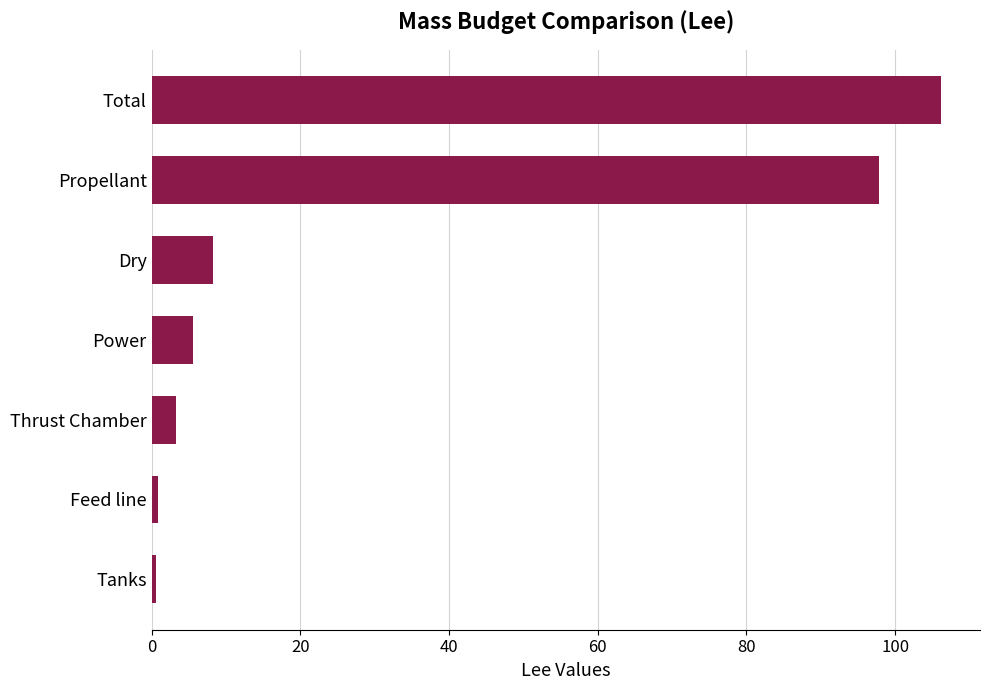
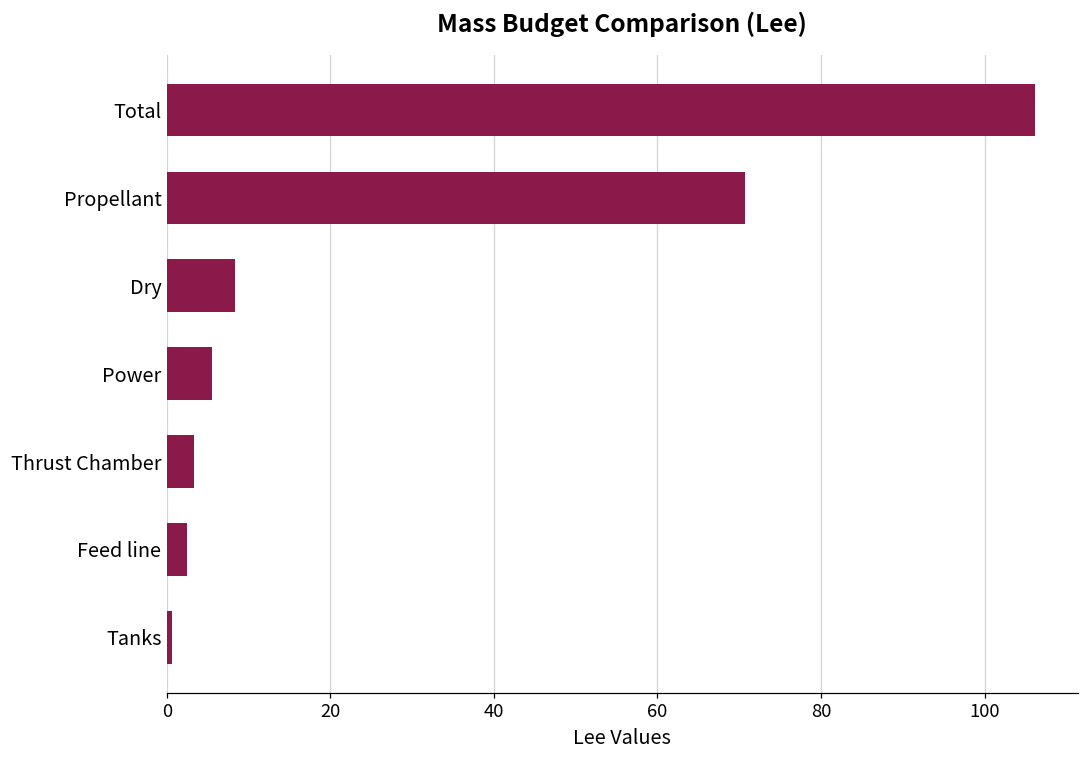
  {
    "Total": 106,
-   "Propellant": 98,
+   "Propellant": 71,
    "Dry": 8,
    "Power": 6,
    "Thrust Chamber": 3,
-   "Feed line": 1,
+   "Feed line": 2,
    "Tanks": 1
  }
